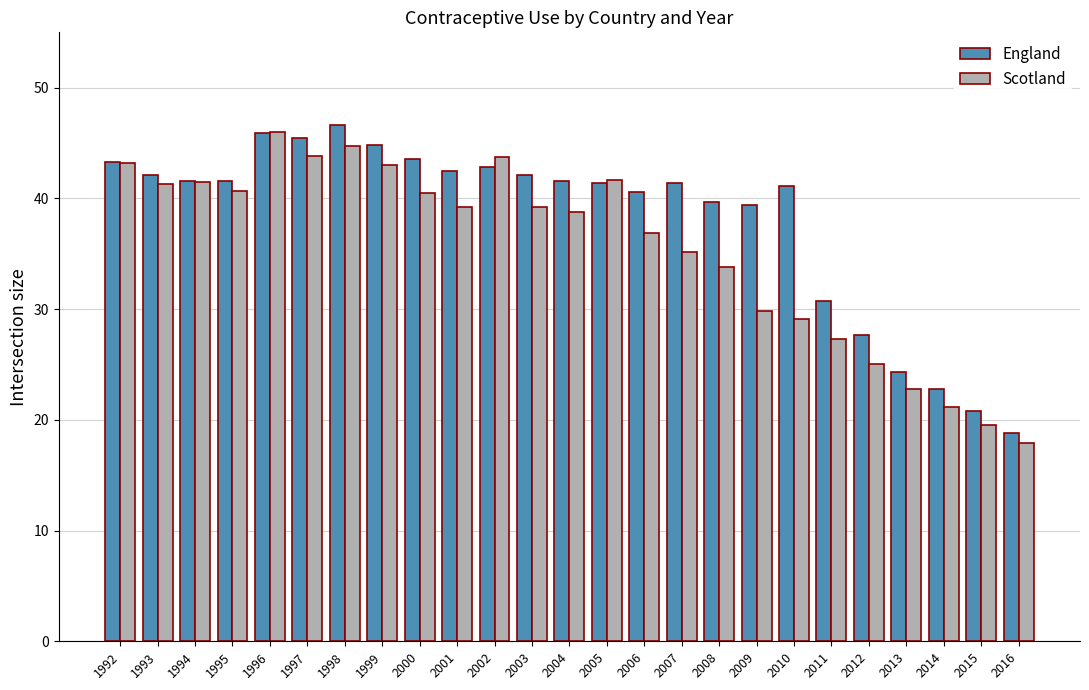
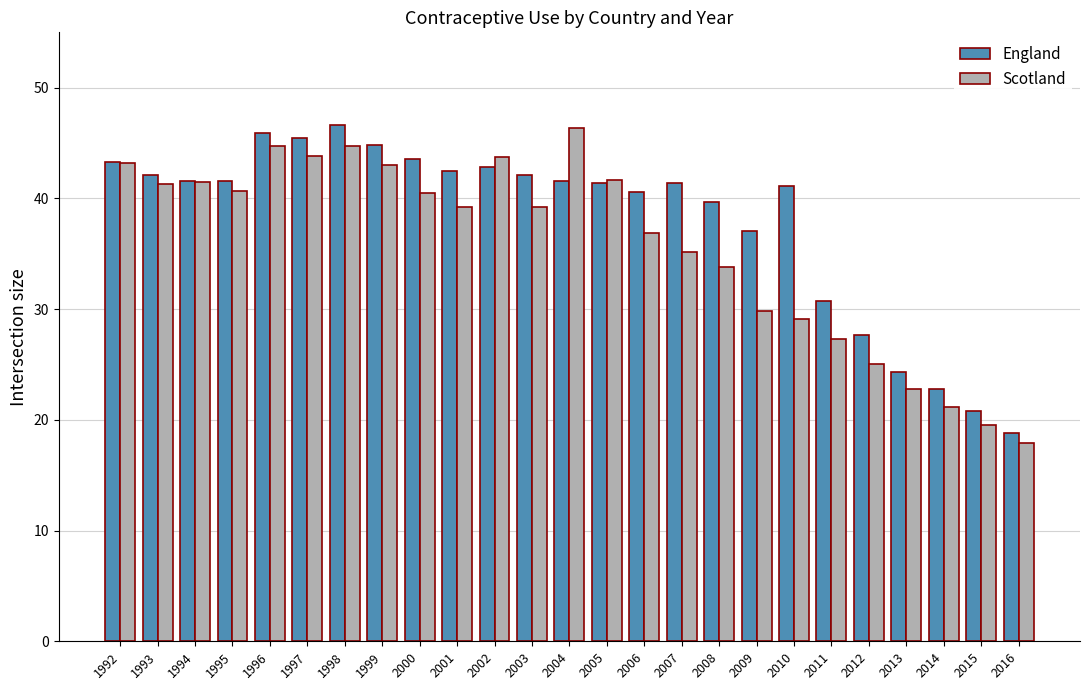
  {
    "England": {
      "1992": 43.3,
      "1993": 42.1,
      "1994": 41.6,
      "1995": 41.6,
      "1996": 45.9,
      "1997": 45.5,
      "1998": 46.6,
      "1999": 44.8,
      "2000": 43.6,
      "2001": 42.5,
      "2002": 42.8,
      "2003": 42.1,
      "2004": 41.6,
      "2005": 41.4,
      "2006": 40.6,
      "2007": 41.4,
      "2008": 39.7,
-     "2009": 39.4,
+     "2009": 37.1,
      "2010": 41.1,
      "2011": 30.7,
      "2012": 27.7,
      "2013": 24.3,
      "2014": 22.8,
      "2015": 20.8,
      "2016": 18.8
    },
    "Scotland": {
      "1992": 43.2,
      "1993": 41.3,
      "1994": 41.5,
      "1995": 40.7,
-     "1996": 46.0,
+     "1996": 44.7,
      "1997": 43.8,
      "1998": 44.7,
      "1999": 43.0,
      "2000": 40.5,
      "2001": 39.2,
      "2002": 43.7,
      "2003": 39.2,
-     "2004": 38.8,
+     "2004": 46.4,
      "2005": 41.7,
      "2006": 36.9,
      "2007": 35.2,
      "2008": 33.8,
      "2009": 29.8,
      "2010": 29.1,
      "2011": 27.3,
      "2012": 25.0,
      "2013": 22.8,
      "2014": 21.2,
      "2015": 19.5,
      "2016": 17.9
    }
  }
